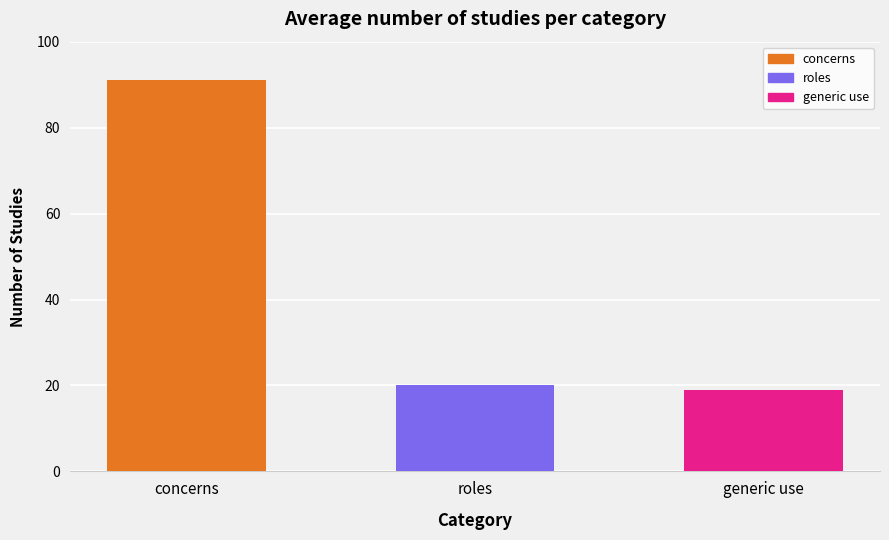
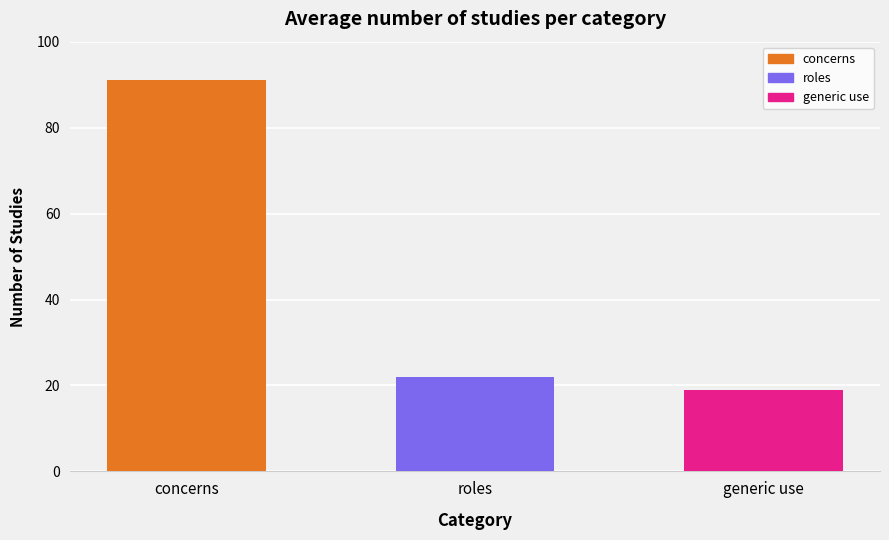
  {
    "concerns": 91,
-   "roles": 20,
+   "roles": 22,
    "generic use": 19
  }
